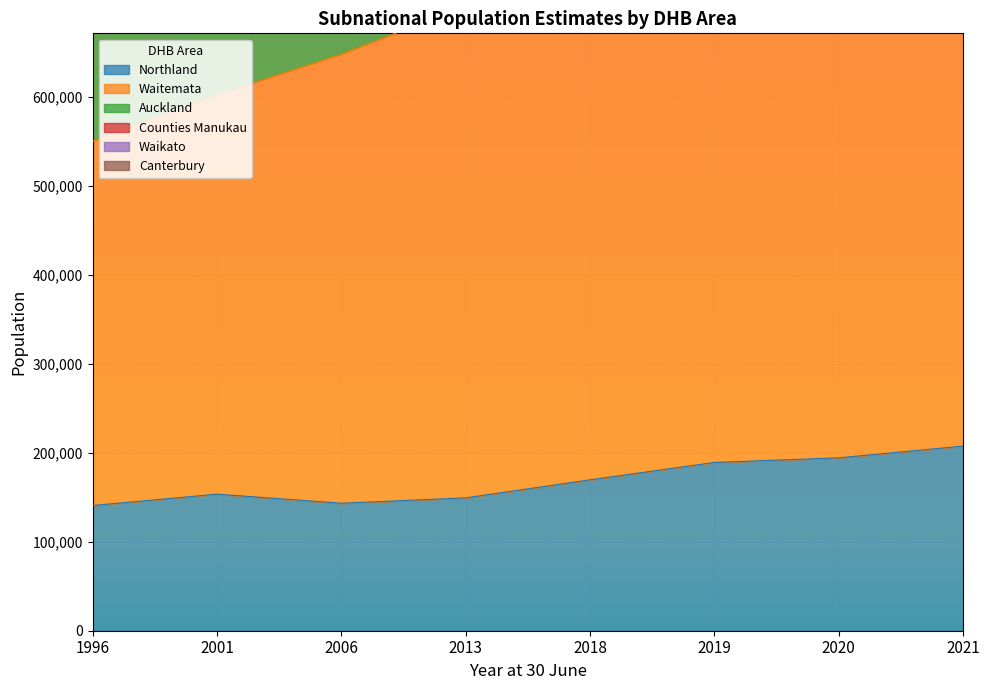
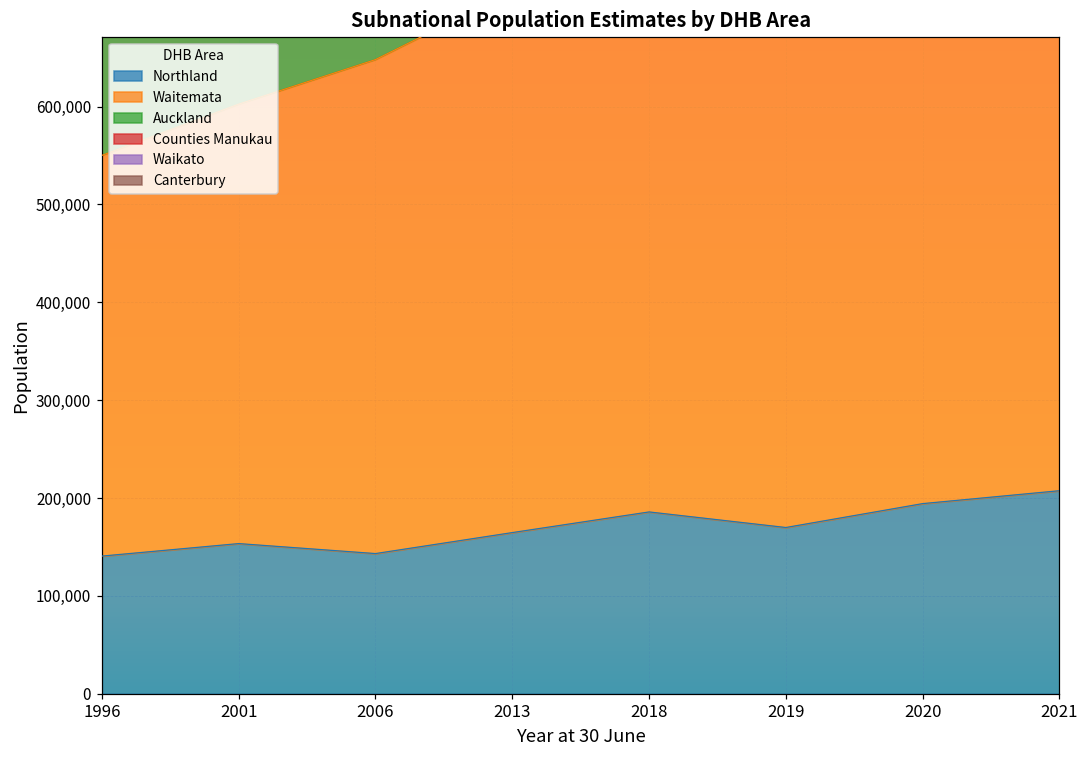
  {
    "Northland": {
      "1996": "140,000",
      "2001": "150,000",
      "2006": "140,000",
-     "2013": "150,000",
-     "2018": "170,000",
-     "2019": "190,000",
+     "2013": "160,000",
+     "2018": "190,000",
+     "2019": "170,000",
      "2020": "190,000",
      "2021": "210,000"
    },
    "Waitemata": {
      "1996": "410,000",
      "2006": "500,000"
    }
  }
